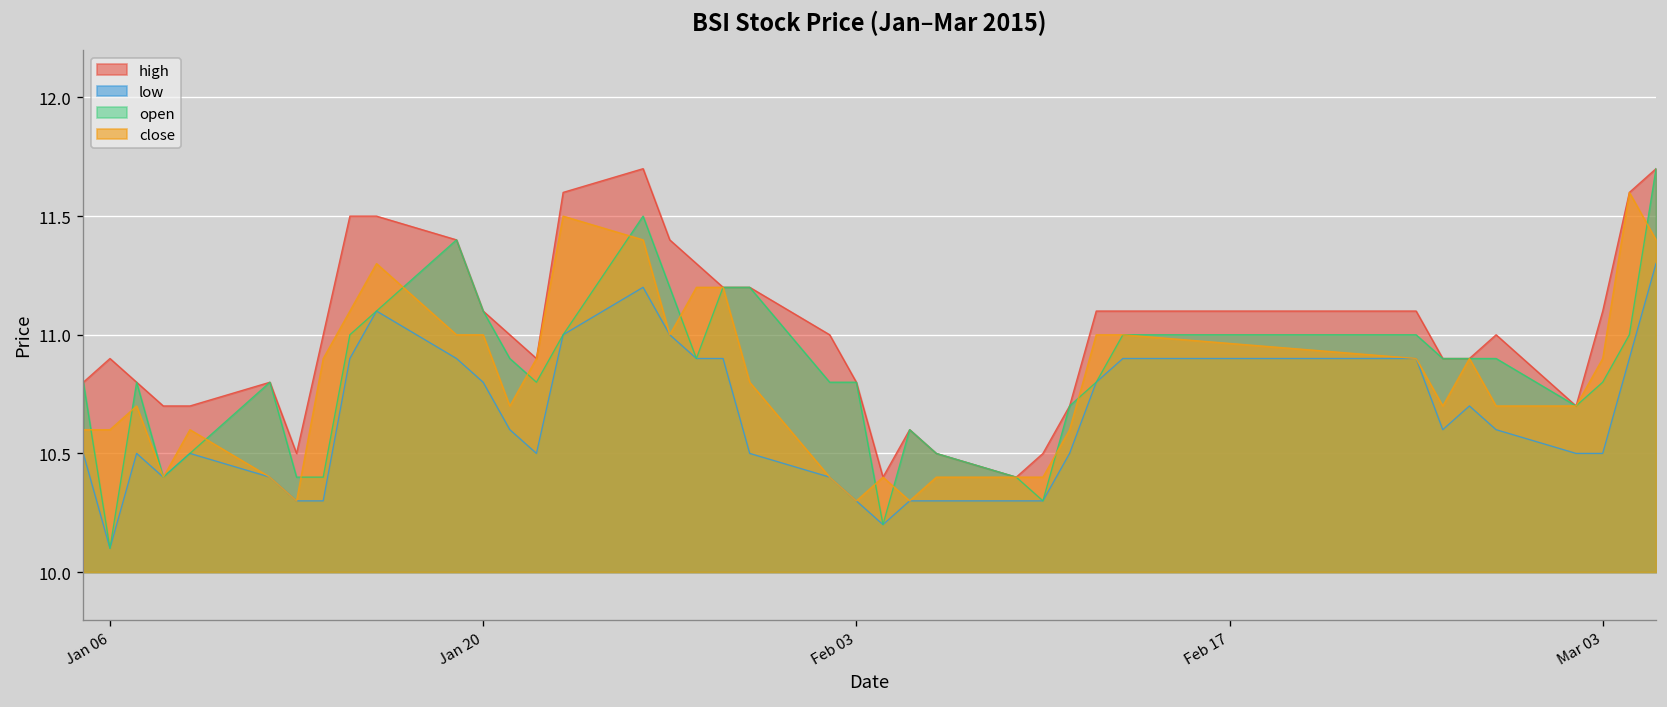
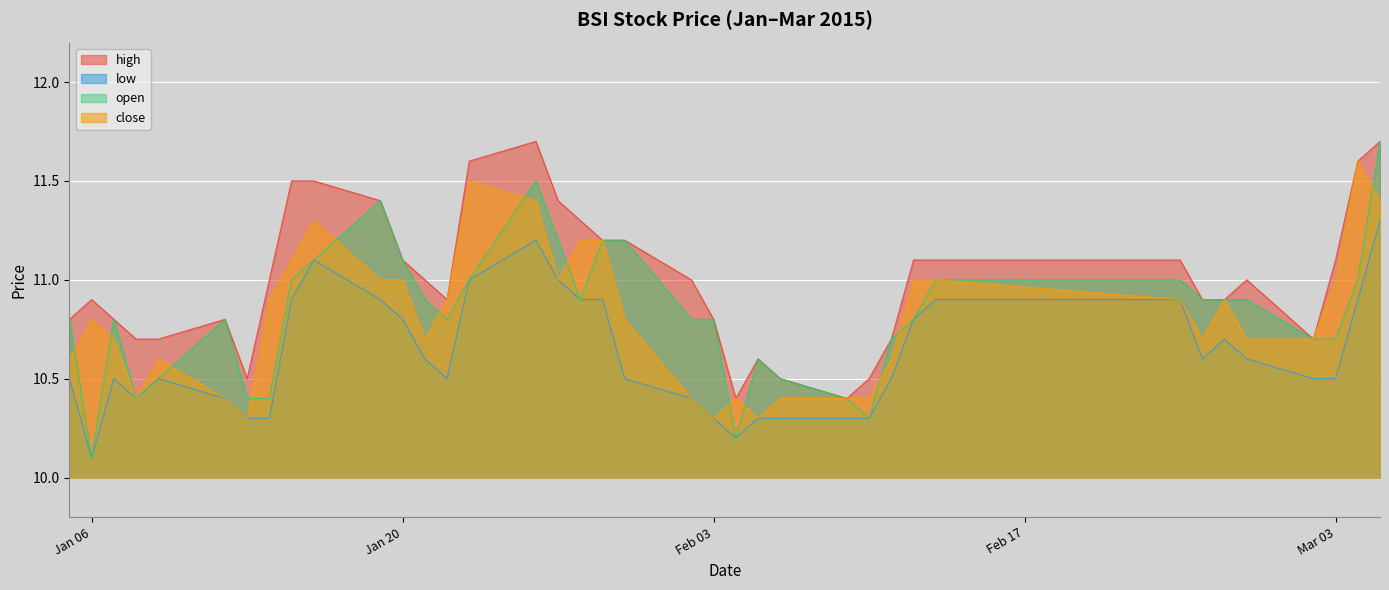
  {
    "high": {
      "Jan 06": 10.9,
      "Mar 03": 11.1
    },
    "low": {
      "Jan 20": 10.8,
      "Mar 03": 10.5
    },
    "open": {
-     "Mar 03": 10.8
+     "Mar 03": 10.7
    },
    "close": {
-     "Jan 06": 10.6,
+     "Jan 06": 10.8,
      "Jan 20": 11.0,
-     "Mar 03": 10.9
+     "Mar 03": 11.0
    }
  }
